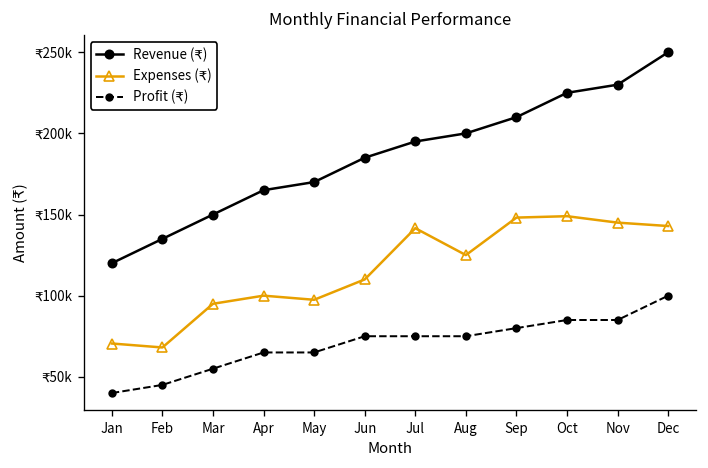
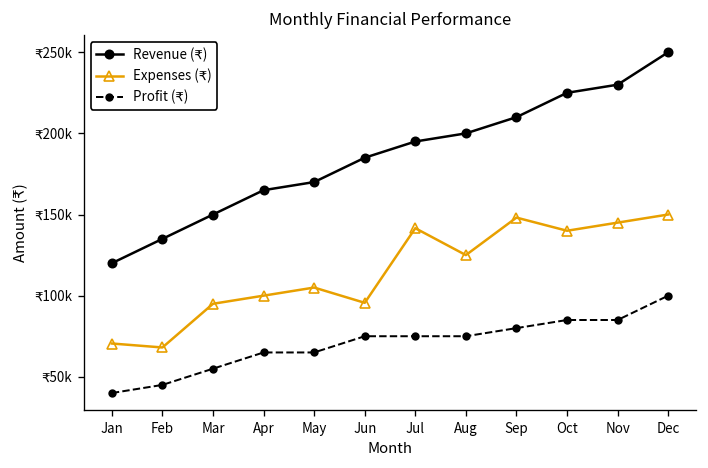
  {
    "Expenses (₹)": {
      "Jan": "₹71000",
      "Feb": "₹68000",
      "Mar": "₹95000",
      "Apr": "₹100000",
-     "May": "₹97000",
-     "Jun": "₹110000",
+     "May": "₹105000",
+     "Jun": "₹96000",
      "Jul": "₹142000",
      "Aug": "₹125000",
      "Sep": "₹148000",
-     "Oct": "₹149000",
+     "Oct": "₹140000",
      "Nov": "₹145000",
-     "Dec": "₹143000"
+     "Dec": "₹150000"
    }
  }
